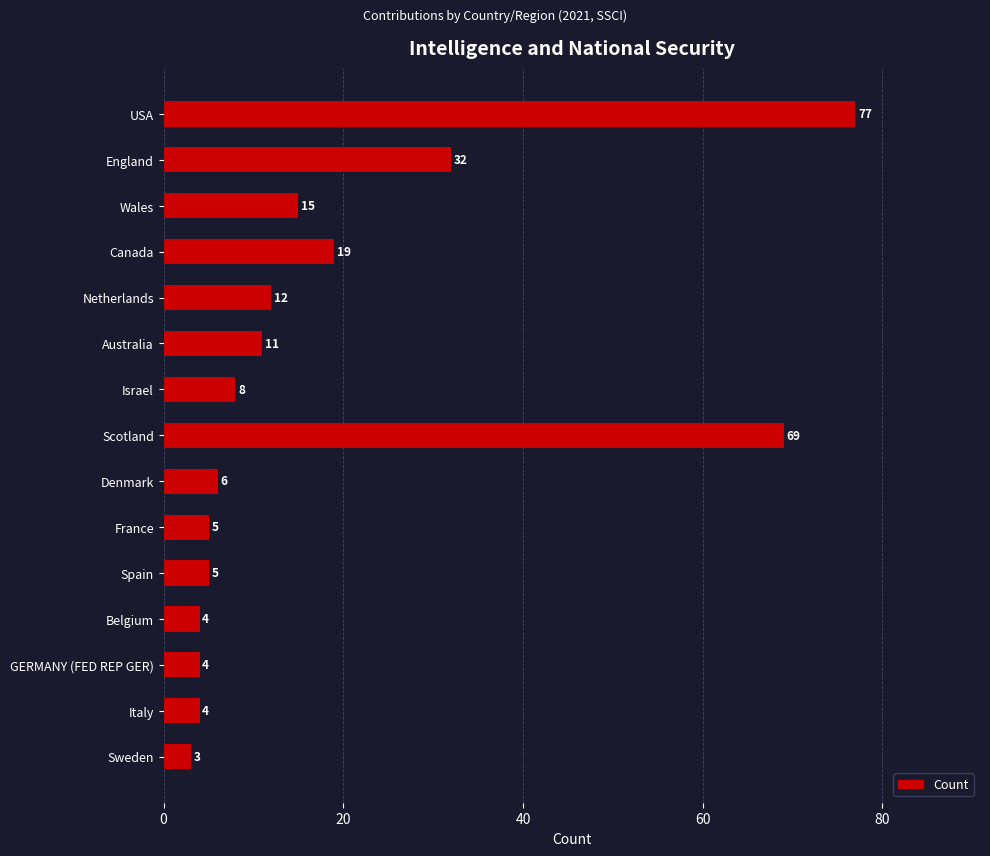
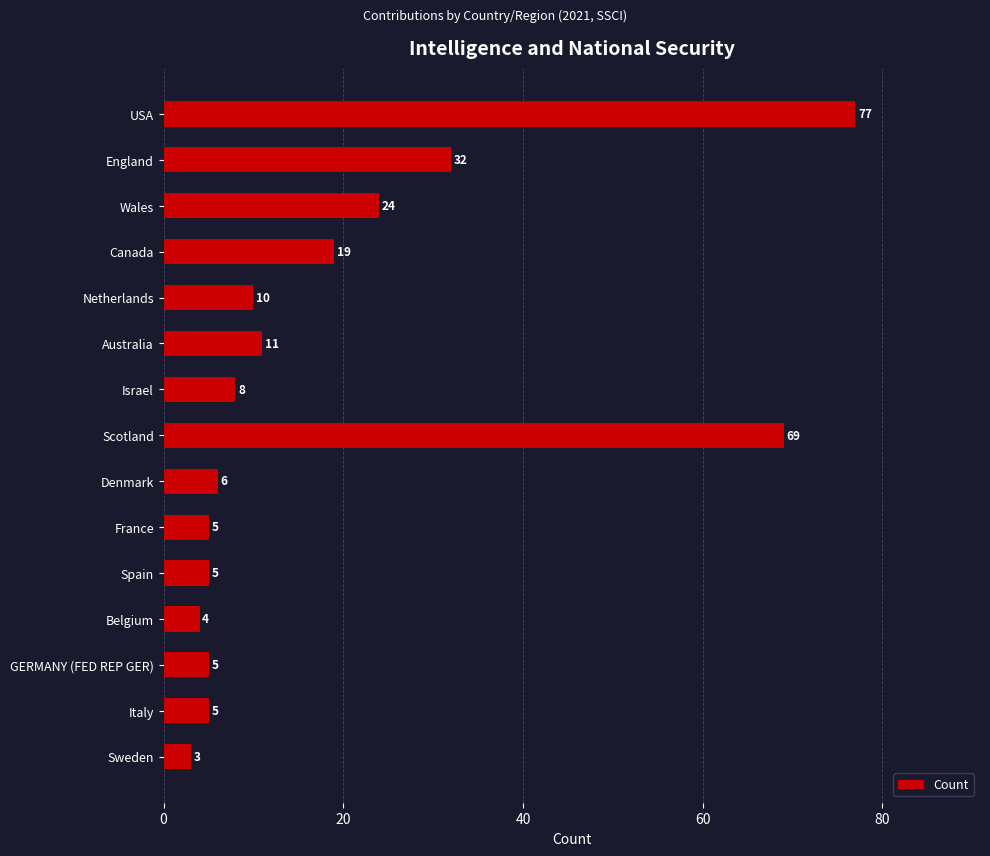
  {
    "USA": 77,
    "England": 32,
-   "Wales": 15,
+   "Wales": 24,
    "Canada": 19,
-   "Netherlands": 12,
+   "Netherlands": 10,
    "Australia": 11,
    "Israel": 8,
    "Scotland": 69,
    "Denmark": 6,
    "France": 5,
    "Spain": 5,
    "Belgium": 4,
-   "GERMANY (FED REP GER)": 4,
-   "Italy": 4,
+   "GERMANY (FED REP GER)": 5,
+   "Italy": 5,
    "Sweden": 3
  }
